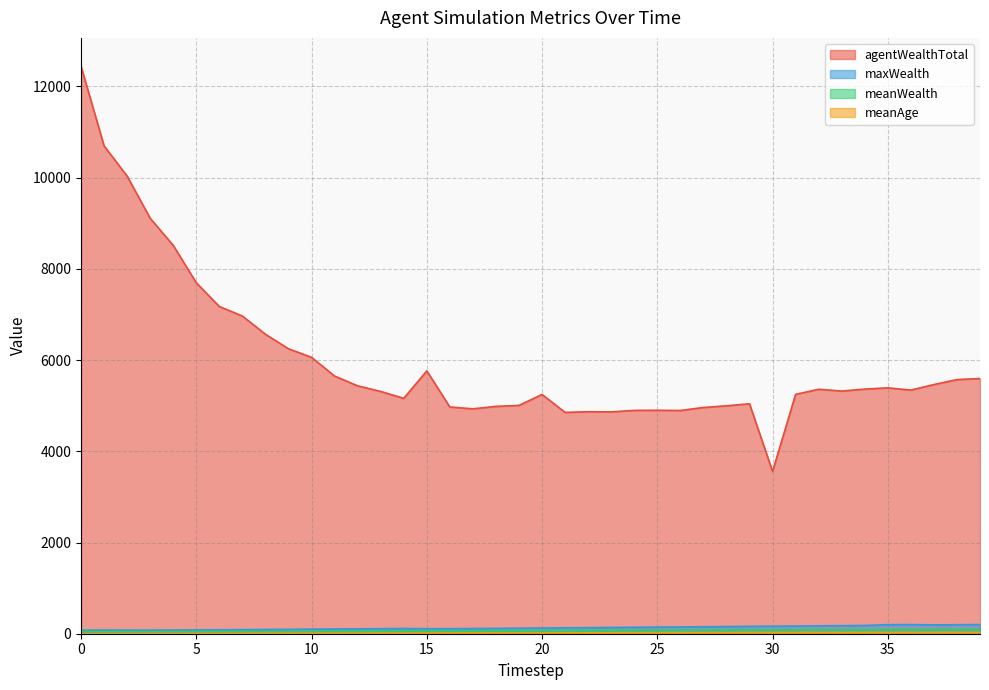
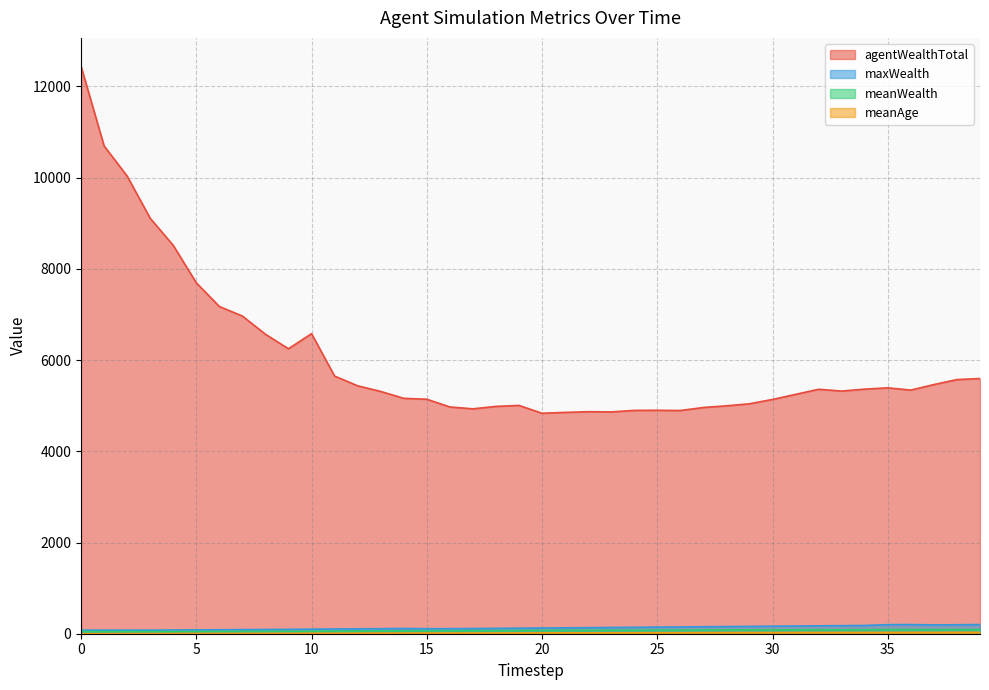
  {
    "agentWealthTotal": {
      "0": 12400,
      "5": 7700,
-     "10": 6100,
-     "15": 5800,
-     "20": 5200,
+     "10": 6600,
+     "15": 5100,
+     "20": 4800,
      "25": 4900,
-     "30": 3600,
+     "30": 5100,
      "35": 5400
    },
    "maxWealth": {
      "25": 100,
      "30": 200,
      "35": 200
    },
    "meanWealth": {
      "25": 100,
      "30": 100,
      "35": 100
    },
    "meanAge": {
      "25": 0,
      "30": 0,
      "35": 0
    }
  }
